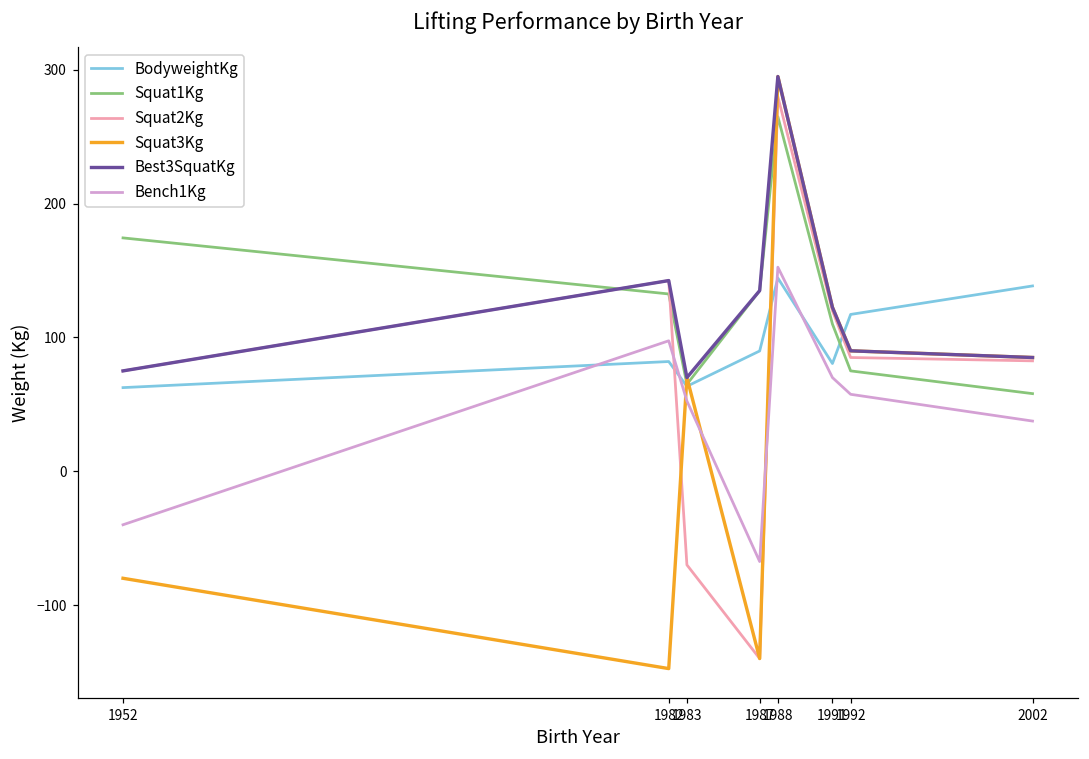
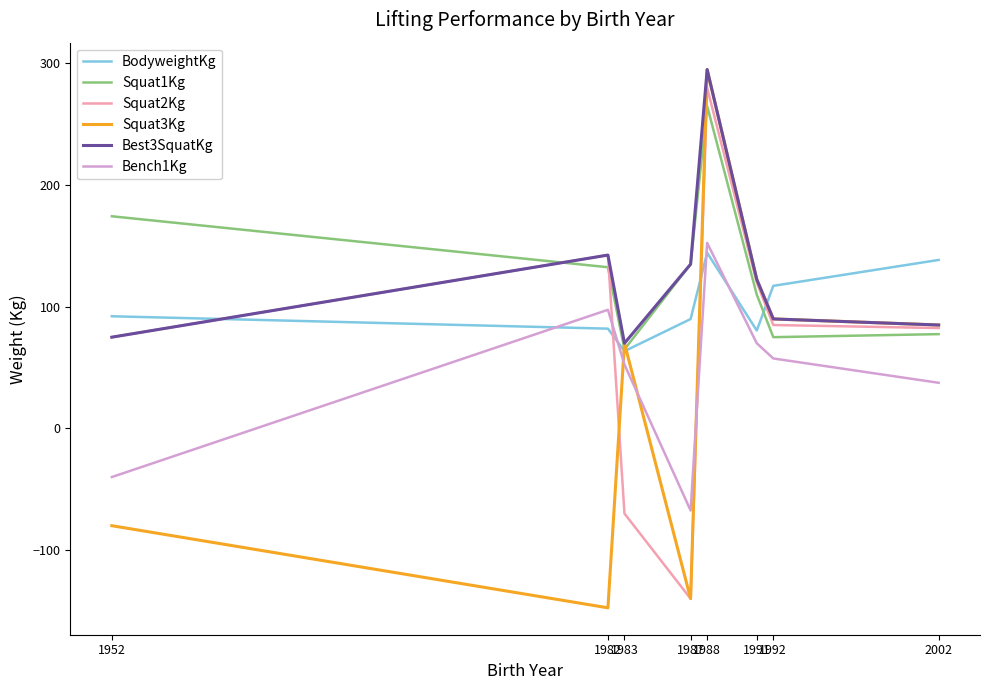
  {
    "BodyweightKg": {
-     "1952": 63,
+     "1952": 92,
      "2002": 139
    },
    "Squat1Kg": {
      "1952": 174,
-     "2002": 58
+     "2002": 78
    },
    "Squat3Kg": {
      "1952": -80
    }
  }
